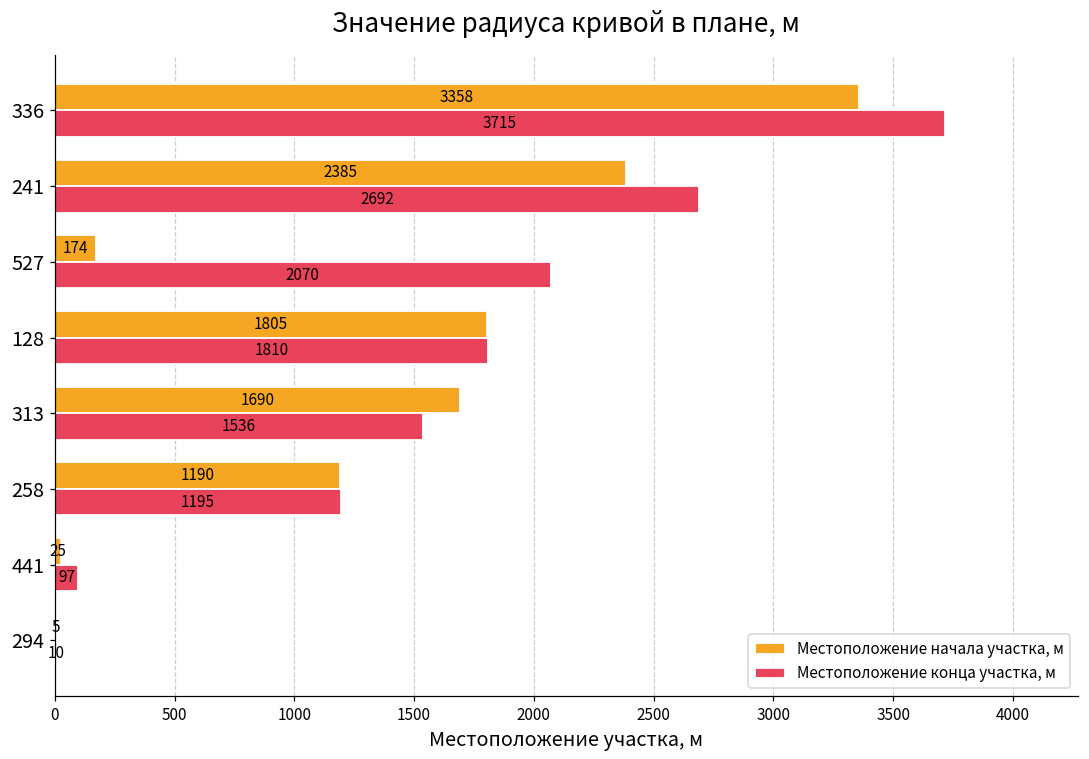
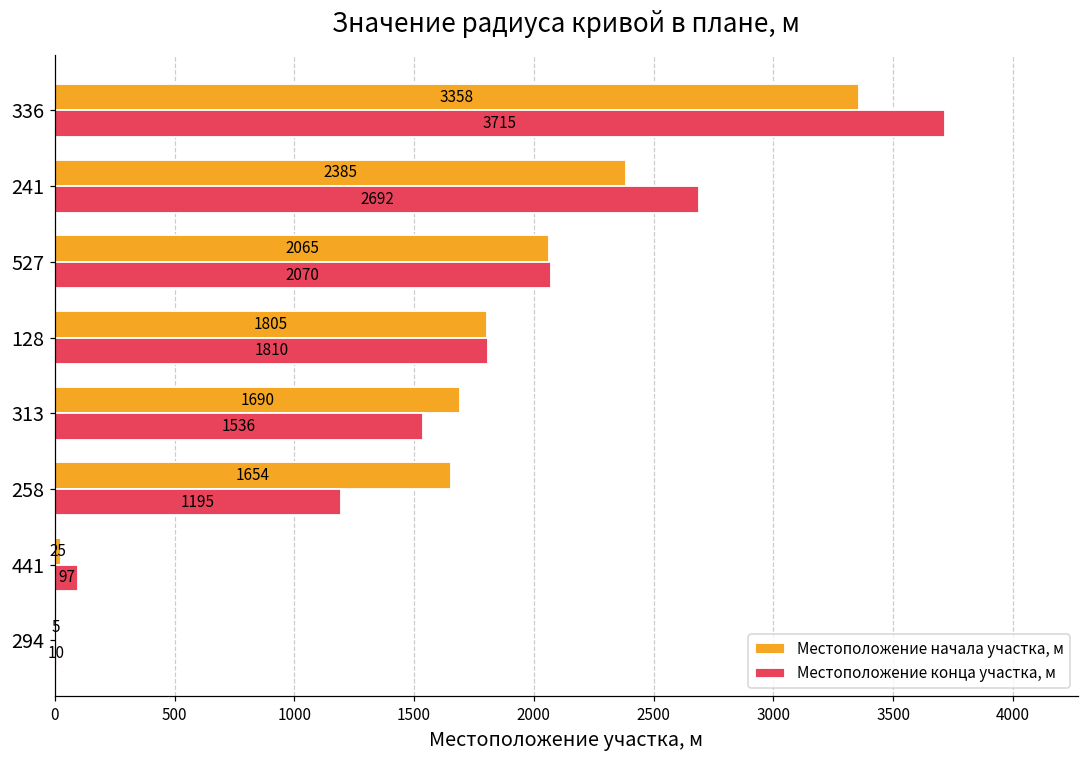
  {
    "Местоположение начала участка, м": {
      "336": 3358,
      "241": 2385,
-     "527": 174,
+     "527": 2065,
      "128": 1805,
      "313": 1690,
-     "258": 1190,
+     "258": 1654,
      "441": 25,
      "294": 5
    },
    "Местоположение конца участка, м": {
      "336": 3715,
      "241": 2692,
      "527": 2070,
      "128": 1810,
      "313": 1536,
      "258": 1195,
      "441": 97,
      "294": 10
    }
  }
